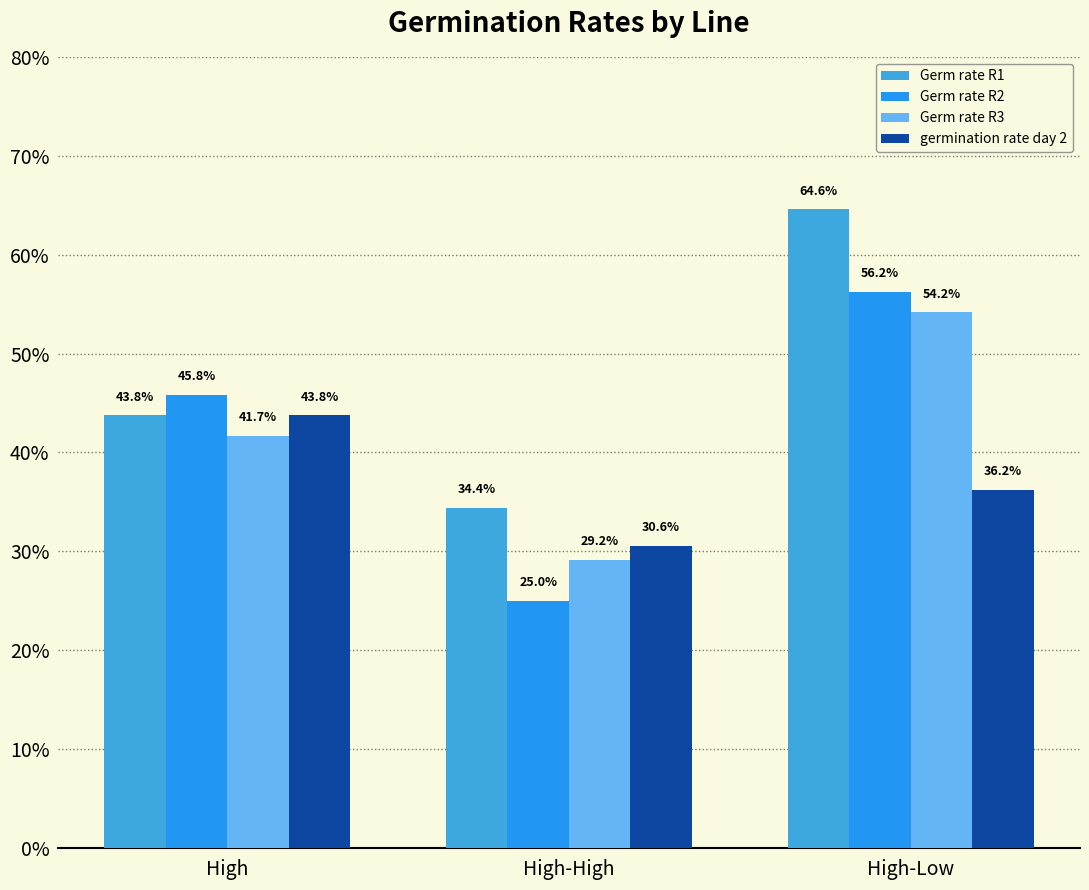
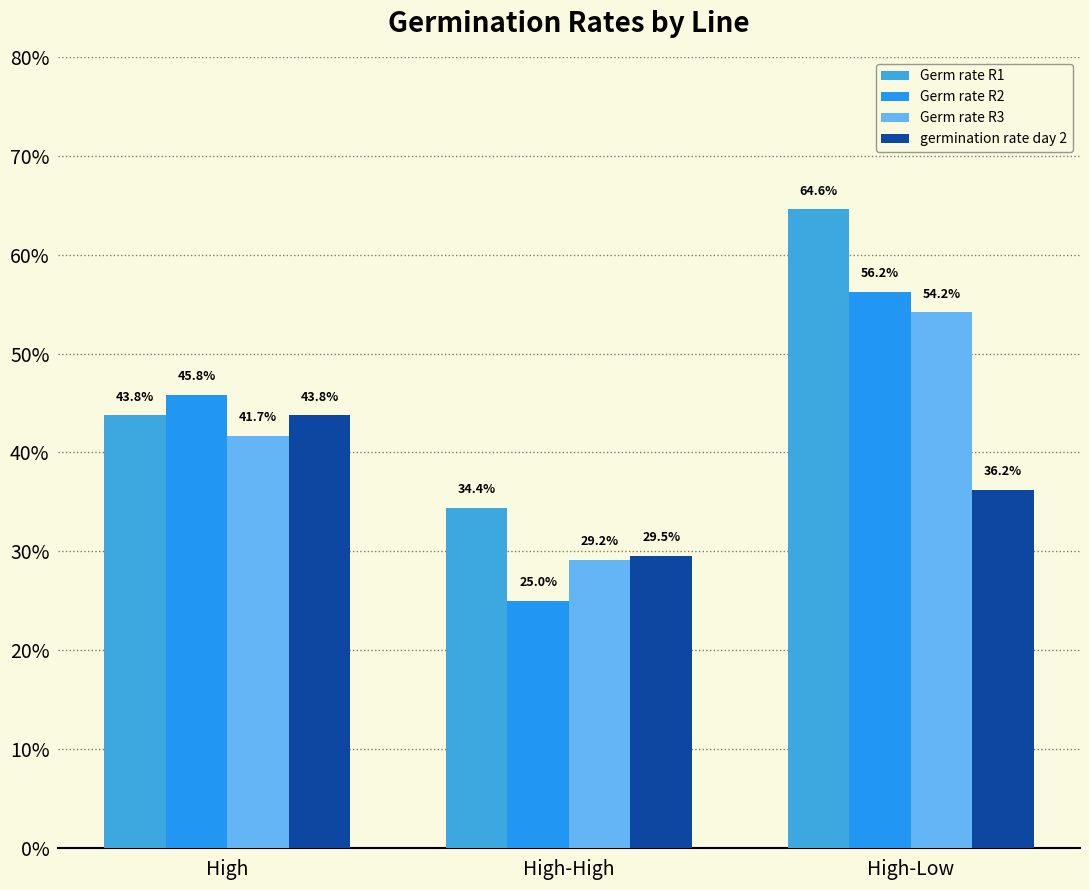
  {
    "germination rate day 2": {
      "High": "43.8%",
-     "High-High": "30.6%",
+     "High-High": "29.5%",
      "High-Low": "36.2%"
    }
  }
